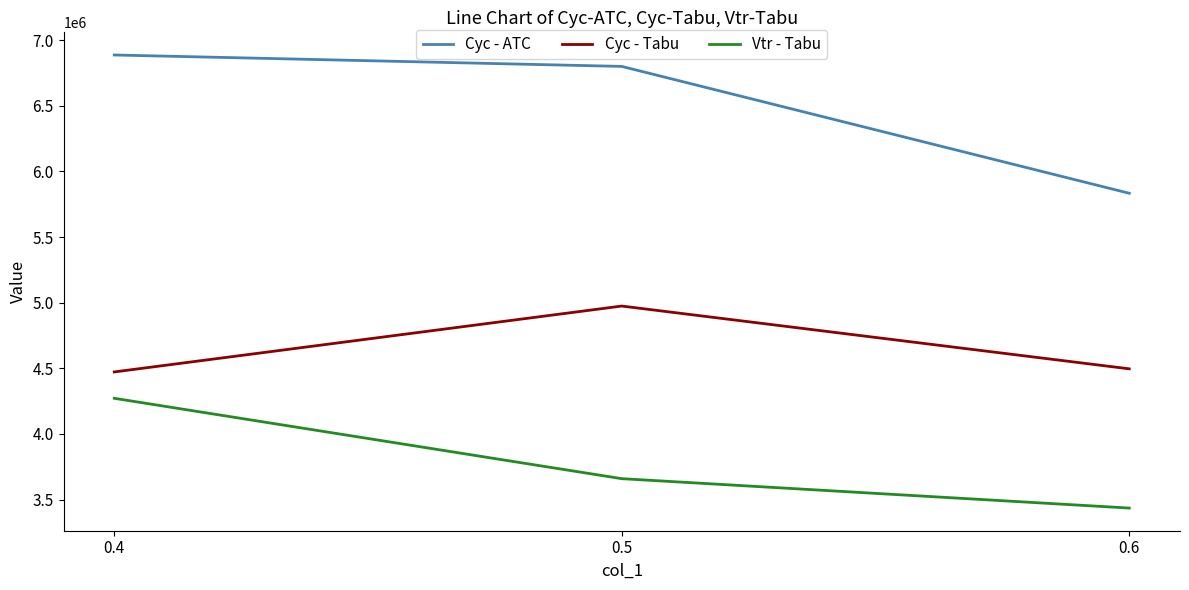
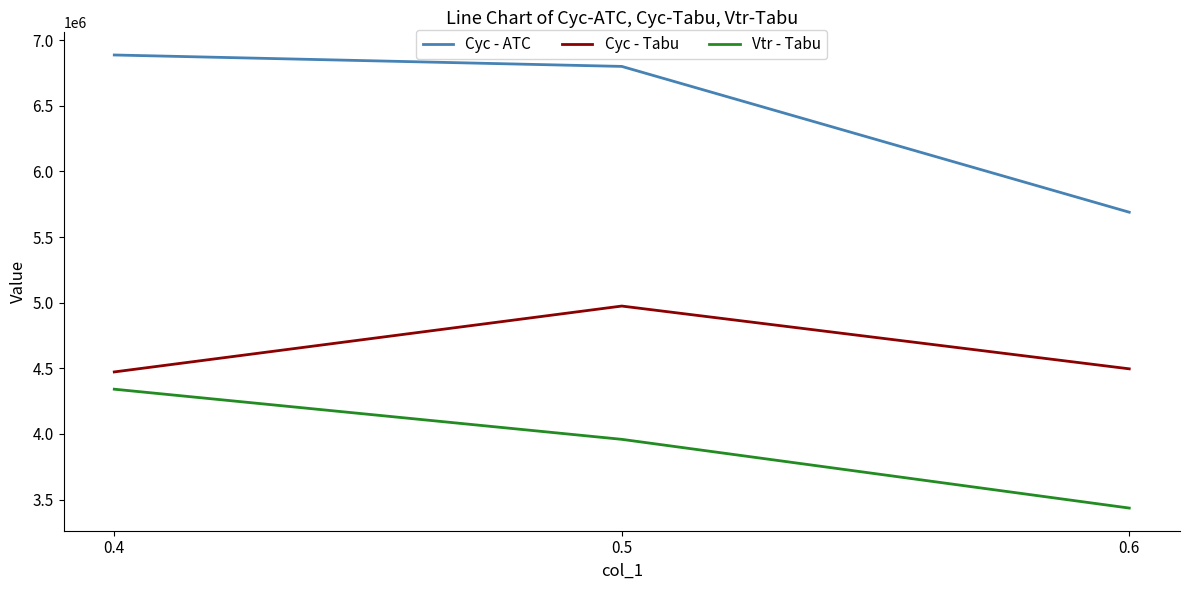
  {
    "Cyc - ATC": {
      "0.4": 6890000,
      "0.5": 6800000,
-     "0.6": 5830000
+     "0.6": 5690000
    },
    "Cyc - Tabu": {
      "0.4": 4470000,
      "0.5": 4970000,
      "0.6": 4500000
    },
    "Vtr - Tabu": {
-     "0.4": 4270000,
-     "0.5": 3660000,
+     "0.4": 4340000,
+     "0.5": 3960000,
      "0.6": 3440000
    }
  }
